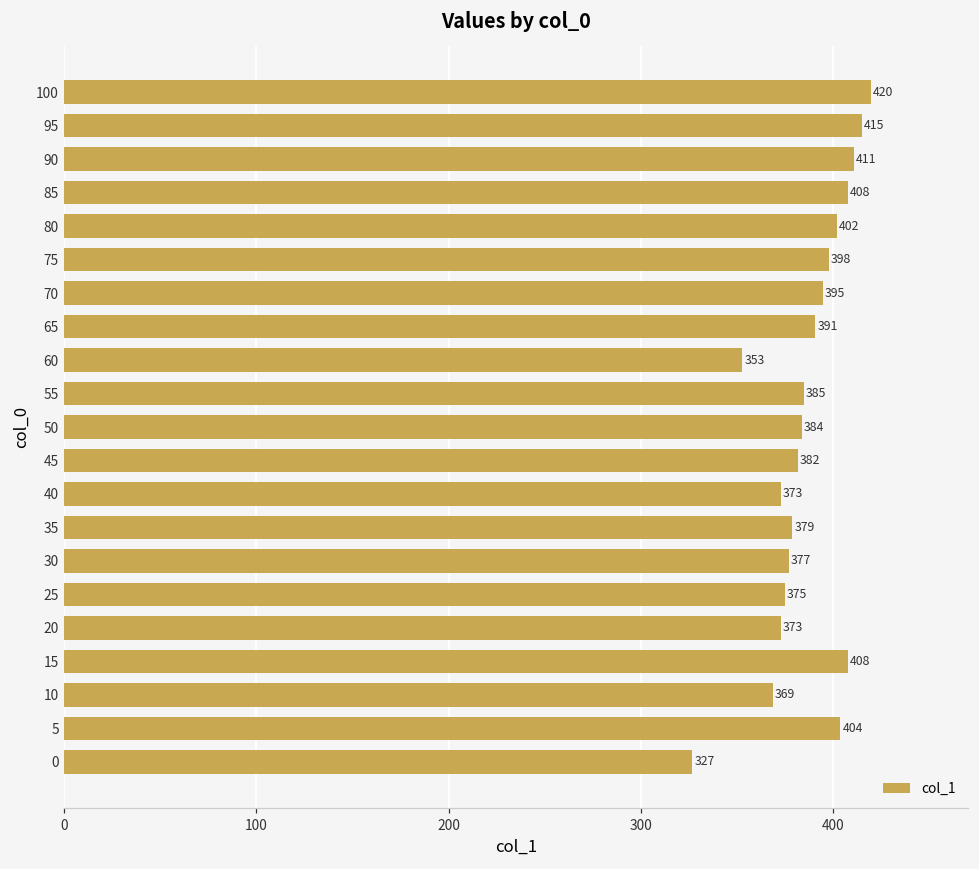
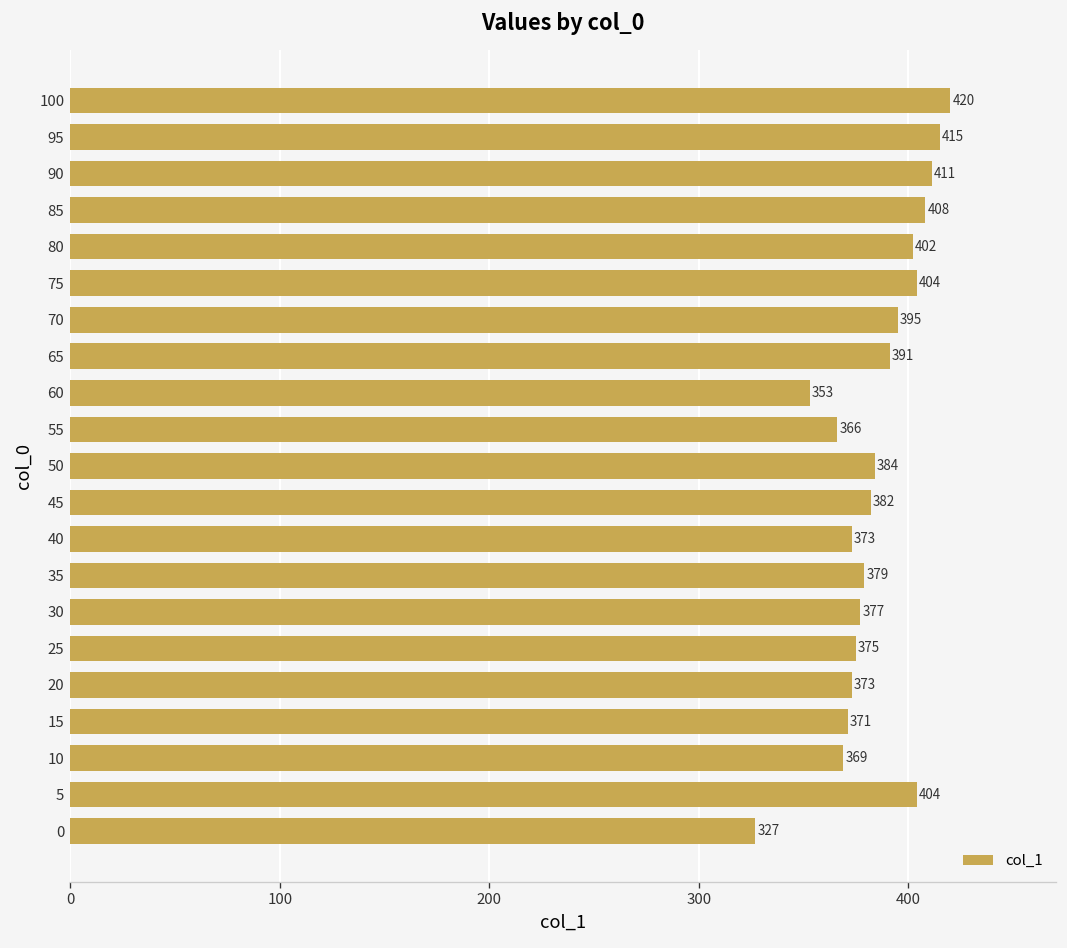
  {
    "100": 420,
    "95": 415,
    "90": 411,
    "85": 408,
    "80": 402,
-   "75": 398,
+   "75": 404,
    "70": 395,
    "65": 391,
    "60": 353,
-   "55": 385,
+   "55": 366,
    "50": 384,
    "45": 382,
    "40": 373,
    "35": 379,
    "30": 377,
    "25": 375,
    "20": 373,
-   "15": 408,
+   "15": 371,
    "10": 369,
    "5": 404,
    "0": 327
  }
